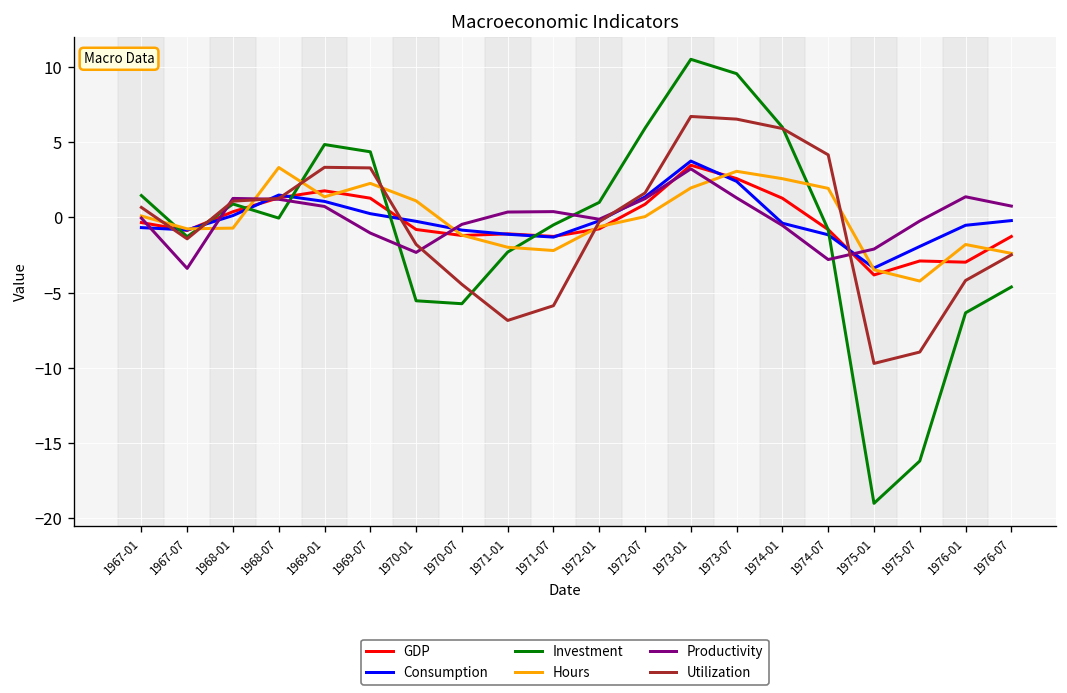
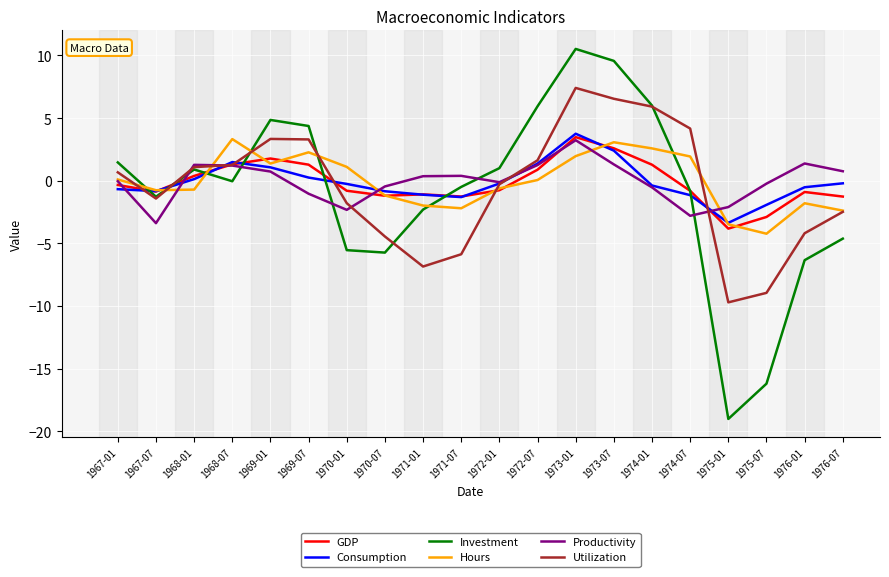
  {
    "GDP": {
      "1967-01": -0.3,
      "1968-01": 0.4,
      "1969-01": 1.8,
      "1969-07": 1.3,
      "1970-01": -0.8,
      "1972-07": 0.9,
      "1973-01": 3.5,
      "1974-01": 1.3,
      "1975-01": -3.8,
      "1975-07": -2.9,
-     "1976-01": -3.0,
+     "1976-01": -0.9,
      "1976-07": -1.3
    },
    "Consumption": {
      "1967-01": -0.7,
      "1968-01": 0.1,
      "1969-01": 1.1,
      "1969-07": 0.3,
      "1970-01": -0.3,
      "1970-07": -0.8,
      "1973-01": 3.8,
      "1974-07": -1.2,
      "1975-07": -1.9,
      "1976-01": -0.5,
      "1976-07": -0.2
    },
    "Investment": {
      "1967-01": 1.5,
      "1968-07": 0.0,
      "1969-01": 4.9,
      "1969-07": 4.4,
      "1970-01": -5.5,
      "1970-07": -5.7,
      "1971-01": -2.3,
      "1971-07": -0.5,
      "1972-01": 1.0,
      "1972-07": 5.9,
      "1973-01": 10.5,
      "1973-07": 9.6,
      "1975-01": -19.0,
      "1975-07": -16.2,
      "1976-01": -6.3,
      "1976-07": -4.6
    },
    "Hours": {
      "1968-01": -0.7,
      "1968-07": 3.3,
      "1969-01": 1.4,
      "1969-07": 2.3,
      "1970-01": 1.1,
      "1971-01": -2.0,
      "1971-07": -2.2,
      "1972-07": 0.1,
      "1973-01": 2.0,
      "1973-07": 3.1,
      "1974-01": 2.6,
      "1974-07": 1.9,
      "1975-07": -4.2,
      "1976-01": -1.8
    },
    "Productivity": {
      "1967-07": -3.4,
      "1969-01": 0.7,
      "1969-07": -1.0,
      "1970-01": -2.3,
      "1970-07": -0.5,
      "1971-01": 0.4,
      "1971-07": 0.4,
      "1973-01": 3.2,
      "1973-07": 1.3,
      "1974-07": -2.8,
      "1975-01": -2.1,
      "1975-07": -0.2,
      "1976-01": 1.4,
      "1976-07": 0.8
    },
    "Utilization": {
      "1967-01": 0.7,
      "1969-01": 3.3,
      "1969-07": 3.3,
      "1970-01": -1.8,
      "1970-07": -4.5,
      "1971-01": -6.8,
      "1971-07": -5.9,
      "1972-07": 1.6,
-     "1973-01": 6.7,
+     "1973-01": 7.4,
      "1973-07": 6.5,
      "1974-07": 4.2,
      "1975-01": -9.7,
      "1975-07": -9.0,
      "1976-01": -4.2
    }
  }
